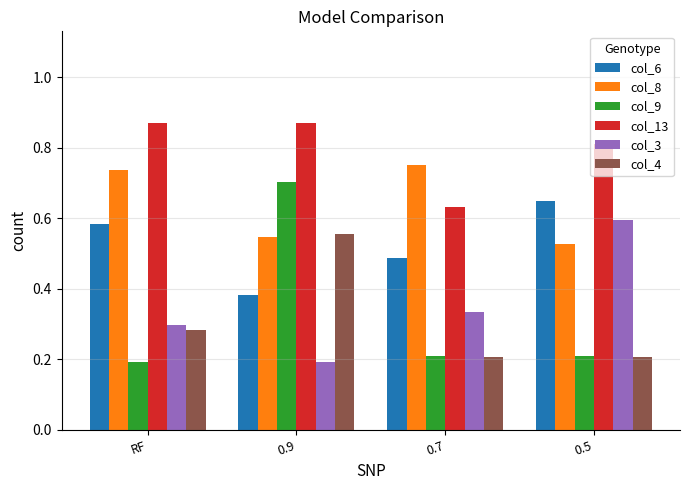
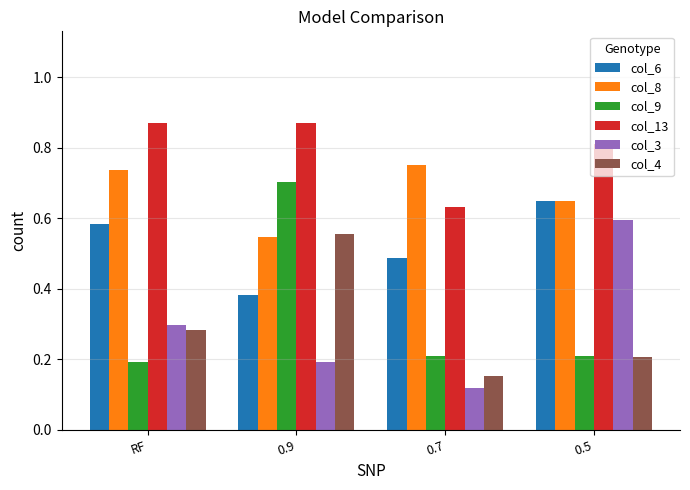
  {
    "col_6": {
      "RF": 0.58,
      "0.9": 0.38,
      "0.7": 0.49,
      "0.5": 0.65
    },
    "col_8": {
      "RF": 0.74,
      "0.9": 0.55,
      "0.7": 0.75,
-     "0.5": 0.53
+     "0.5": 0.65
    },
    "col_9": {
      "RF": 0.19,
      "0.9": 0.70,
      "0.7": 0.21,
      "0.5": 0.21
    },
    "col_13": {
      "RF": 0.87,
      "0.9": 0.87,
      "0.7": 0.63
    },
    "col_3": {
      "RF": 0.30,
      "0.9": 0.19,
-     "0.7": 0.33,
+     "0.7": 0.12,
      "0.5": 0.60
    },
    "col_4": {
      "RF": 0.28,
      "0.9": 0.55,
-     "0.7": 0.21,
+     "0.7": 0.15,
      "0.5": 0.21
    }
  }
